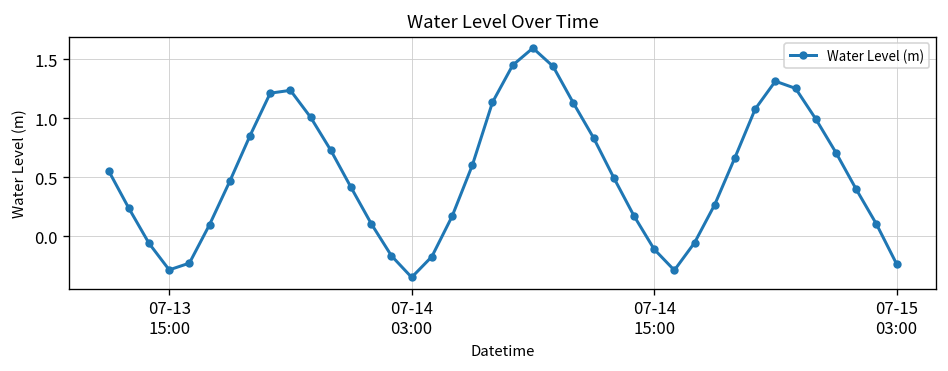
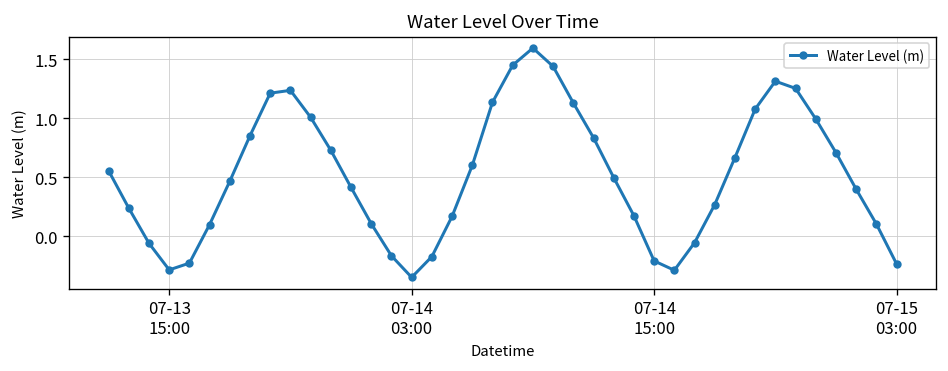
  {
    "07-13 15:00": -0.3,
    "07-14 03:00": -0.3,
-   "07-14 15:00": -0.1,
+   "07-14 15:00": -0.2,
    "07-15 03:00": -0.2
  }
